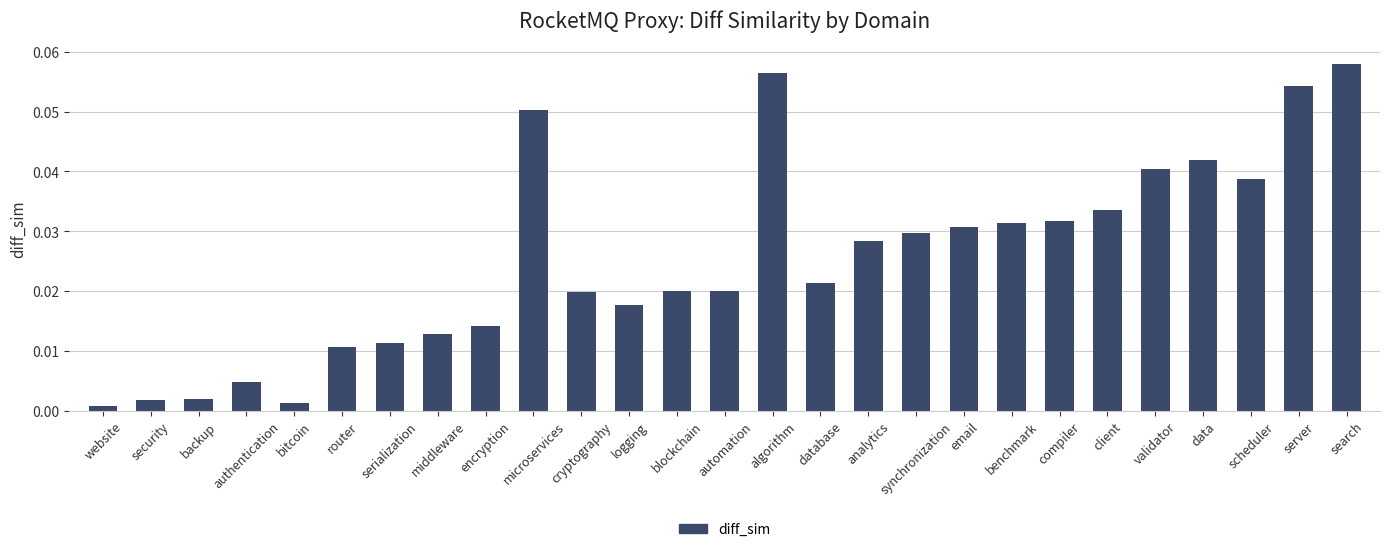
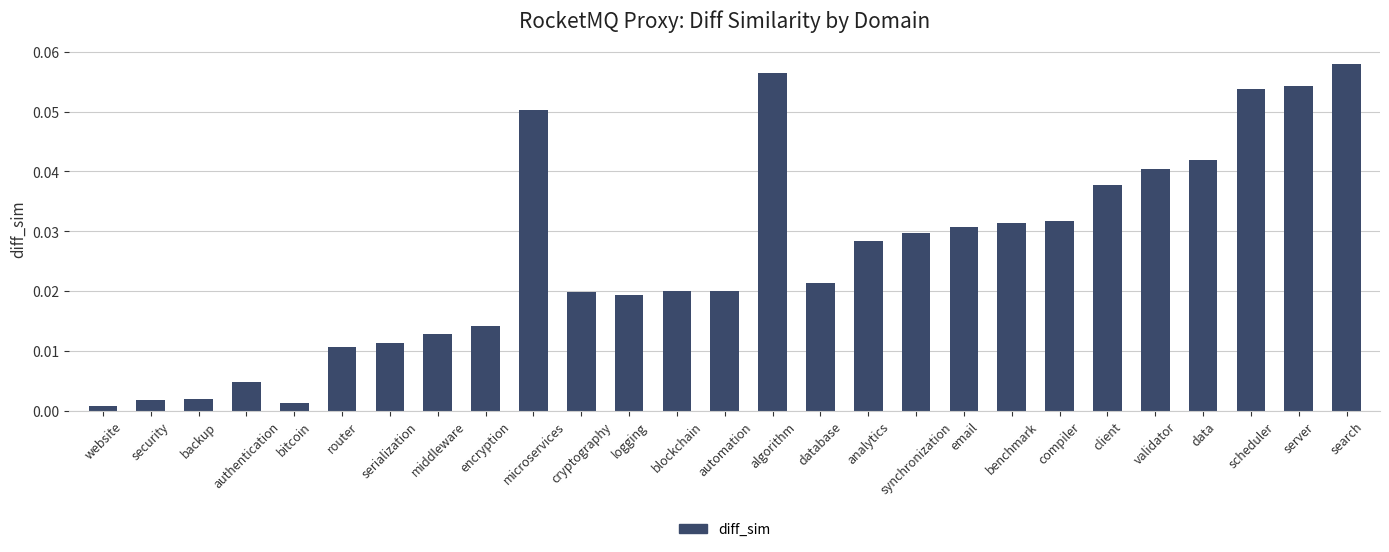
  {
    "website": 0.001,
    "security": 0.002,
    "backup": 0.002,
    "authentication": 0.005,
    "bitcoin": 0.001,
    "router": 0.011,
    "serialization": 0.011,
    "middleware": 0.013,
    "encryption": 0.014,
    "microservices": 0.050,
    "cryptography": 0.020,
-   "logging": 0.018,
+   "logging": 0.019,
    "blockchain": 0.020,
    "automation": 0.020,
    "algorithm": 0.057,
    "database": 0.021,
    "analytics": 0.028,
    "synchronization": 0.030,
    "email": 0.031,
    "benchmark": 0.031,
    "compiler": 0.032,
-   "client": 0.034,
+   "client": 0.038,
    "validator": 0.040,
    "data": 0.042,
-   "scheduler": 0.039,
+   "scheduler": 0.054,
    "server": 0.054,
    "search": 0.058
  }
